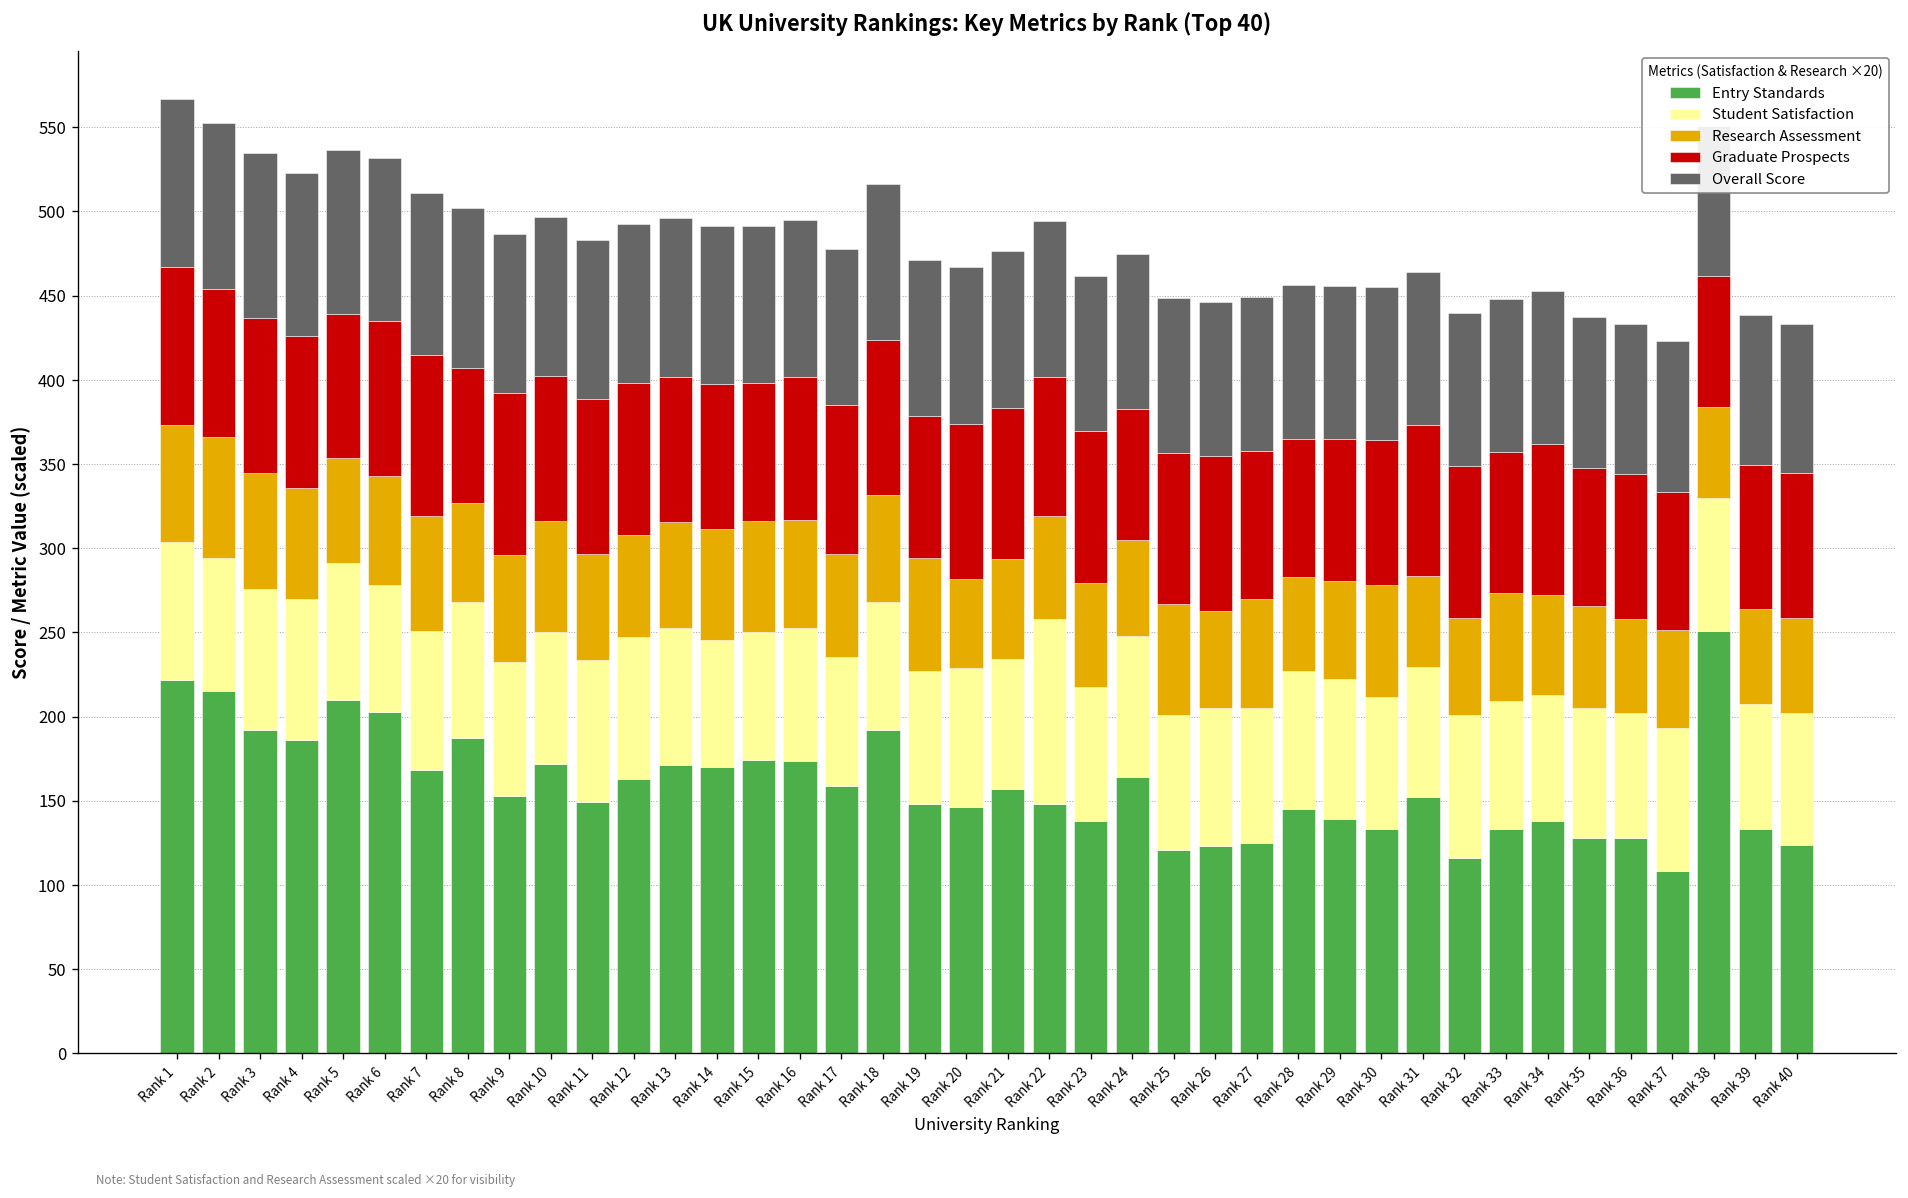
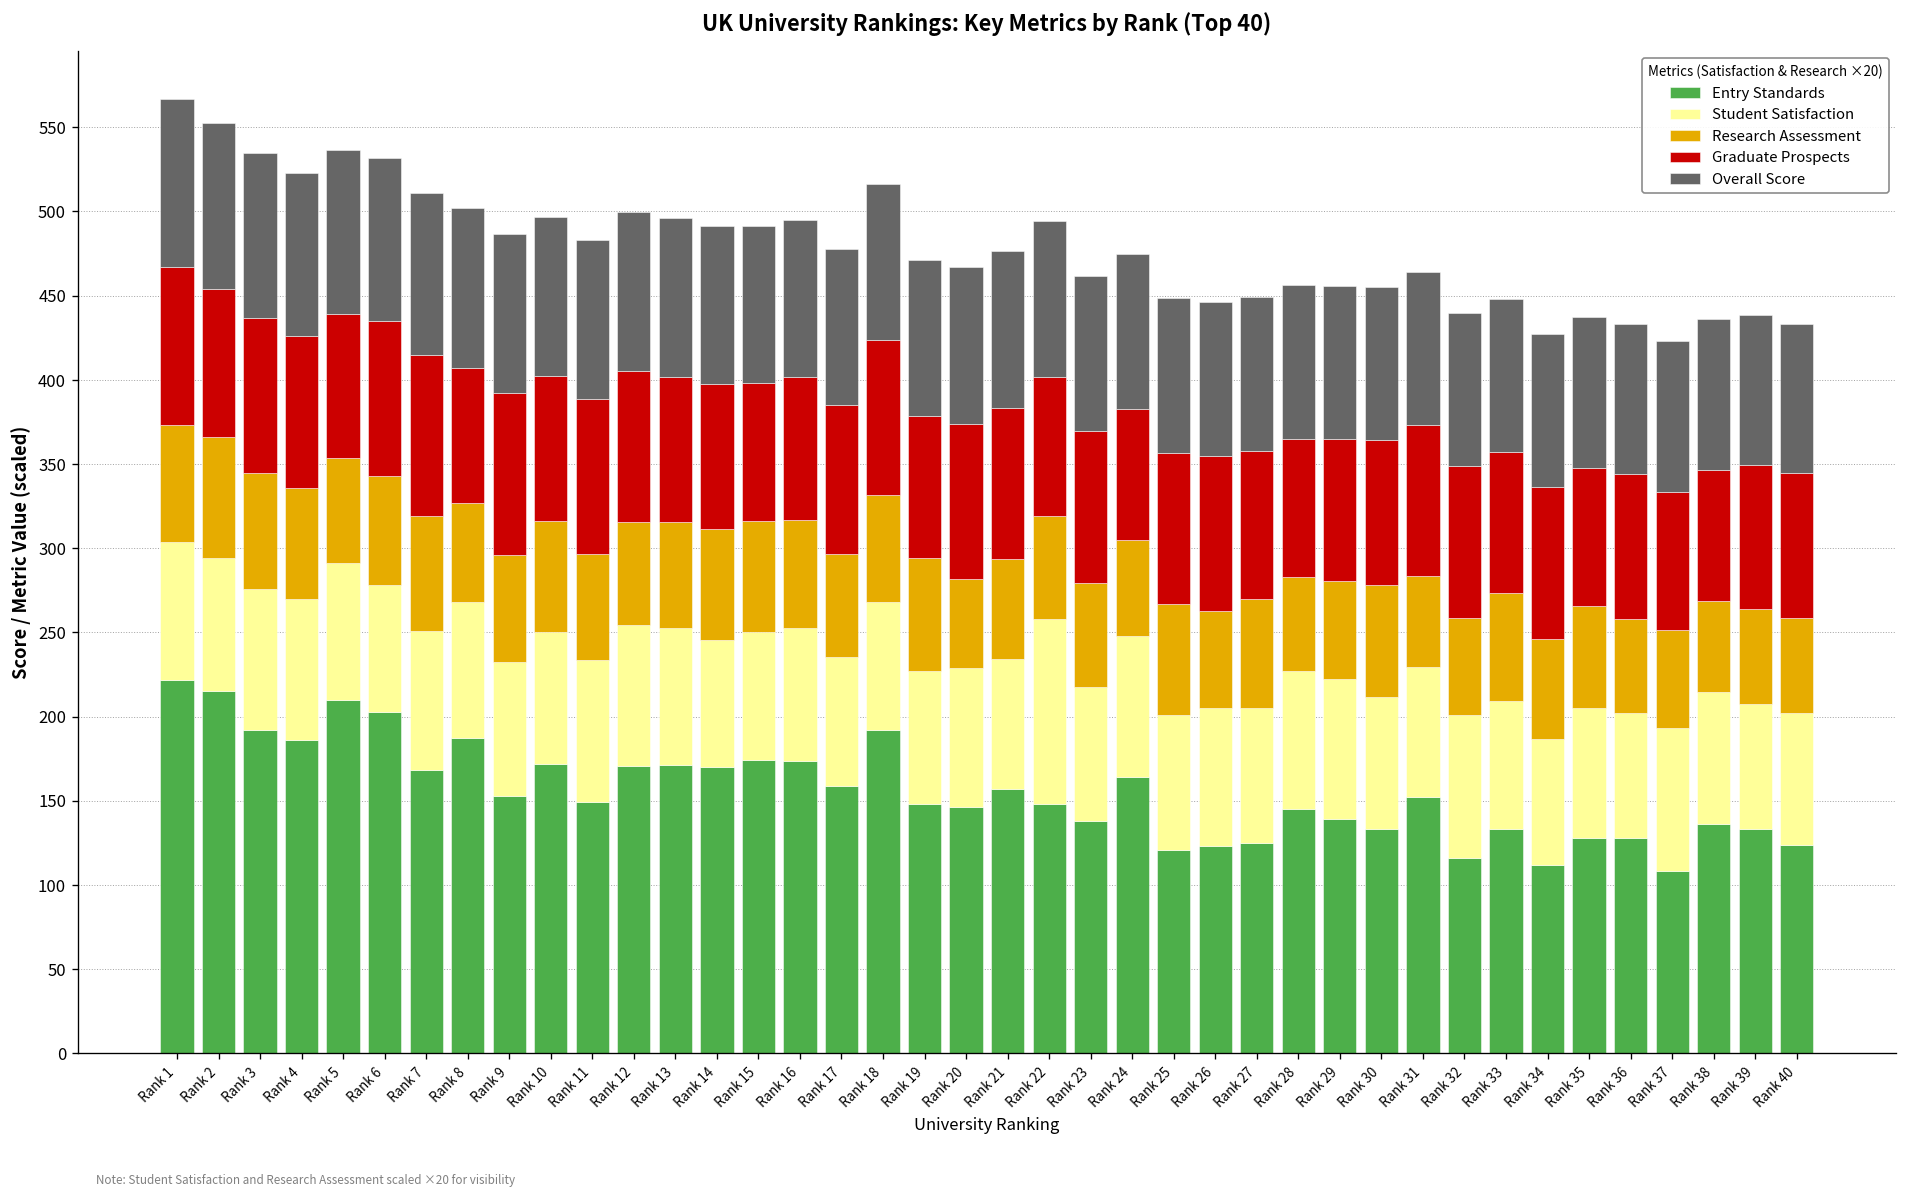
  {
    "Entry Standards": {
      "Rank 1": 222,
      "Rank 2": 215,
      "Rank 3": 192,
      "Rank 4": 186,
      "Rank 5": 210,
      "Rank 6": 203,
      "Rank 7": 168,
      "Rank 8": 187,
      "Rank 9": 153,
      "Rank 10": 172,
      "Rank 11": 149,
-     "Rank 12": 163,
+     "Rank 12": 170,
      "Rank 13": 171,
      "Rank 14": 170,
      "Rank 15": 174,
      "Rank 16": 174,
      "Rank 17": 159,
      "Rank 18": 192,
      "Rank 19": 148,
      "Rank 20": 146,
      "Rank 21": 157,
      "Rank 22": 148,
      "Rank 23": 138,
      "Rank 24": 164,
      "Rank 25": 121,
      "Rank 26": 123,
      "Rank 27": 125,
      "Rank 28": 145,
      "Rank 29": 139,
      "Rank 30": 133,
      "Rank 31": 152,
      "Rank 32": 116,
      "Rank 33": 133,
-     "Rank 34": 138,
+     "Rank 34": 112,
      "Rank 35": 128,
      "Rank 36": 128,
      "Rank 37": 108,
-     "Rank 38": 251,
+     "Rank 38": 136,
      "Rank 39": 133,
      "Rank 40": 124
    },
    "Student Satisfaction": {
      "Rank 1": 81,
      "Rank 2": 79,
      "Rank 3": 84,
      "Rank 4": 84,
      "Rank 5": 81,
      "Rank 6": 75,
      "Rank 7": 83,
      "Rank 8": 81,
      "Rank 9": 79,
      "Rank 10": 78,
      "Rank 11": 85,
      "Rank 12": 84,
      "Rank 13": 82,
      "Rank 14": 75,
      "Rank 15": 76,
      "Rank 16": 79,
      "Rank 17": 76,
      "Rank 18": 76,
      "Rank 19": 79,
      "Rank 20": 83,
      "Rank 21": 77,
      "Rank 22": 110,
      "Rank 23": 80,
      "Rank 24": 84,
      "Rank 25": 80,
      "Rank 26": 82,
      "Rank 27": 80,
      "Rank 28": 82,
      "Rank 29": 83,
      "Rank 30": 79,
      "Rank 31": 77,
      "Rank 32": 85,
      "Rank 33": 76,
      "Rank 34": 75,
      "Rank 35": 77,
      "Rank 36": 74,
      "Rank 37": 85,
      "Rank 38": 79,
      "Rank 39": 74,
      "Rank 40": 78
    },
    "Research Assessment": {
      "Rank 1": 70,
      "Rank 2": 72,
      "Rank 3": 69,
      "Rank 4": 66,
      "Rank 5": 62,
      "Rank 6": 65,
      "Rank 7": 68,
      "Rank 8": 59,
      "Rank 9": 64,
      "Rank 10": 66,
      "Rank 11": 63,
      "Rank 12": 61,
      "Rank 13": 63,
      "Rank 14": 66,
      "Rank 15": 66,
      "Rank 16": 64,
      "Rank 17": 62,
      "Rank 18": 64,
      "Rank 19": 67,
      "Rank 20": 53,
      "Rank 21": 59,
      "Rank 22": 62,
      "Rank 23": 62,
      "Rank 24": 57,
      "Rank 25": 66,
      "Rank 26": 58,
      "Rank 27": 64,
      "Rank 28": 56,
      "Rank 29": 58,
      "Rank 30": 66,
      "Rank 31": 54,
      "Rank 32": 58,
      "Rank 33": 64,
      "Rank 34": 59,
      "Rank 35": 60,
      "Rank 36": 56,
      "Rank 37": 58,
      "Rank 38": 54,
      "Rank 39": 56,
      "Rank 40": 56
    },
    "Graduate Prospects": {
      "Rank 1": 94,
      "Rank 2": 88,
      "Rank 3": 92,
      "Rank 4": 90,
      "Rank 5": 86,
      "Rank 6": 92,
      "Rank 7": 96,
      "Rank 8": 80,
      "Rank 9": 96,
      "Rank 10": 86,
      "Rank 11": 92,
      "Rank 12": 90,
      "Rank 13": 86,
      "Rank 14": 86,
      "Rank 15": 82,
      "Rank 16": 85,
      "Rank 17": 88,
      "Rank 18": 92,
      "Rank 19": 84,
      "Rank 20": 92,
      "Rank 21": 90,
      "Rank 22": 82,
      "Rank 23": 90,
      "Rank 24": 78,
      "Rank 25": 90,
      "Rank 26": 92,
      "Rank 27": 88,
      "Rank 28": 82,
      "Rank 29": 84,
      "Rank 30": 86,
      "Rank 31": 90,
      "Rank 32": 90,
      "Rank 33": 84,
      "Rank 34": 90,
      "Rank 35": 82,
      "Rank 36": 86,
      "Rank 37": 82,
      "Rank 38": 78,
      "Rank 39": 86,
      "Rank 40": 86
    },
    "Overall Score": {
      "Rank 1": 100,
      "Rank 2": 99,
      "Rank 3": 98,
      "Rank 4": 97,
      "Rank 5": 97,
      "Rank 6": 97,
      "Rank 7": 96,
      "Rank 8": 95,
      "Rank 9": 95,
      "Rank 10": 94,
      "Rank 11": 94,
      "Rank 12": 94,
      "Rank 13": 94,
      "Rank 14": 94,
      "Rank 15": 93,
      "Rank 16": 93,
      "Rank 17": 93,
      "Rank 18": 93,
      "Rank 19": 93,
      "Rank 20": 93,
      "Rank 21": 93,
      "Rank 22": 93,
      "Rank 23": 92,
      "Rank 24": 92,
      "Rank 25": 92,
      "Rank 26": 92,
      "Rank 27": 92,
      "Rank 28": 92,
      "Rank 29": 91,
      "Rank 30": 91,
      "Rank 31": 91,
      "Rank 32": 91,
      "Rank 33": 91,
      "Rank 34": 91,
      "Rank 35": 90,
      "Rank 36": 90,
      "Rank 37": 90,
      "Rank 39": 89,
      "Rank 40": 89
    }
  }
